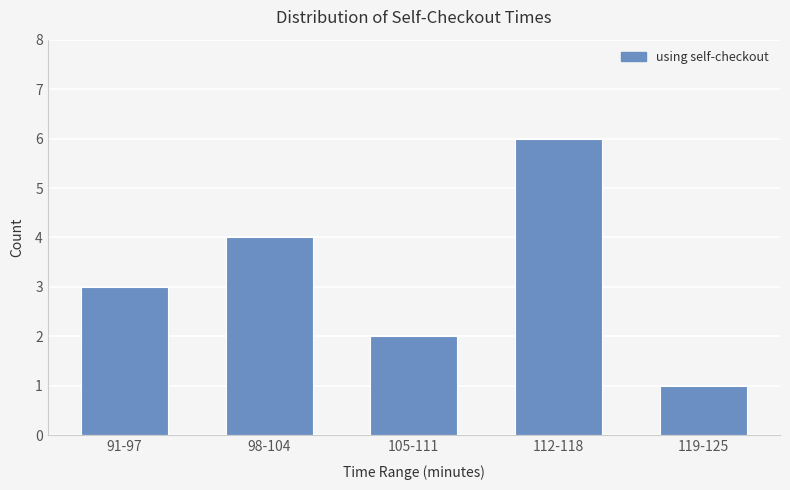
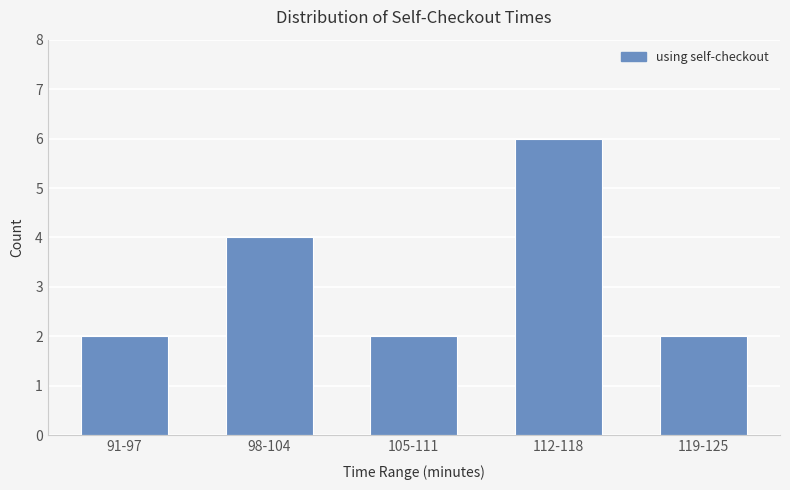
  {
-   "91-97": 3,
+   "91-97": 2,
    "98-104": 4,
    "105-111": 2,
    "112-118": 6,
-   "119-125": 1
+   "119-125": 2
  }
